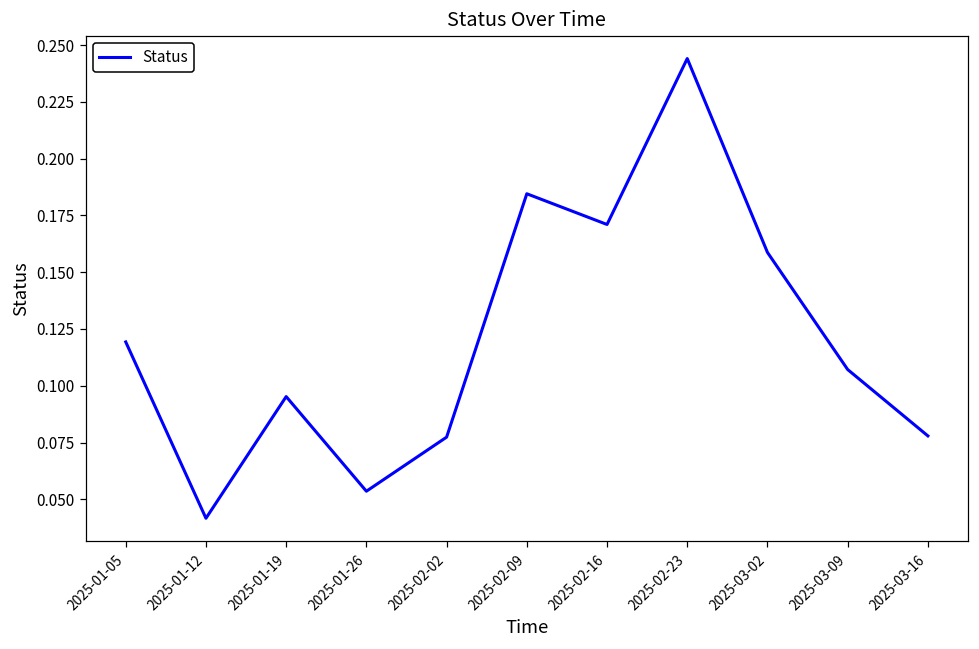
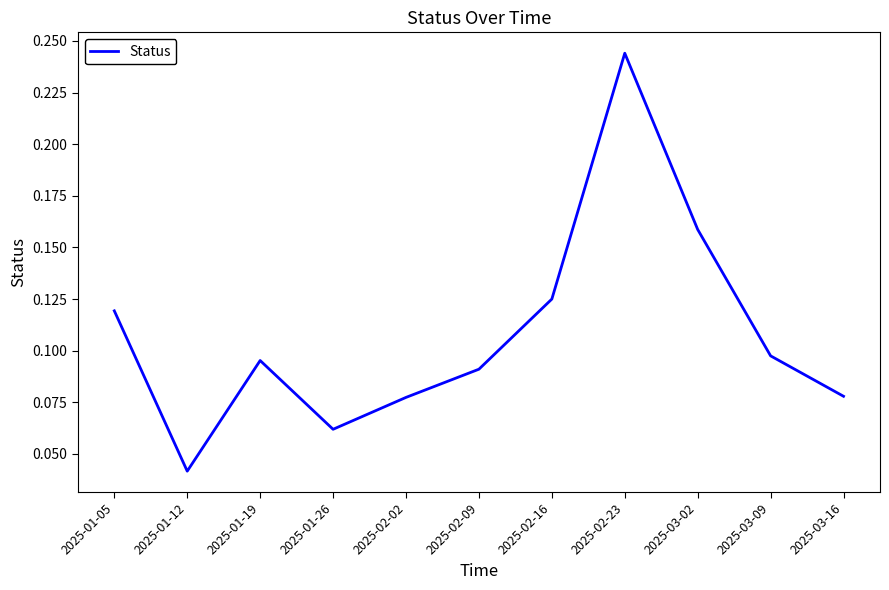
  {
    "2025-01-05": 0.119,
    "2025-01-12": 0.042,
    "2025-01-19": 0.095,
-   "2025-01-26": 0.054,
+   "2025-01-26": 0.062,
    "2025-02-02": 0.077,
-   "2025-02-09": 0.185,
-   "2025-02-16": 0.171,
+   "2025-02-09": 0.091,
+   "2025-02-16": 0.125,
    "2025-02-23": 0.244,
    "2025-03-02": 0.159,
-   "2025-03-09": 0.107,
+   "2025-03-09": 0.097,
    "2025-03-16": 0.078
  }
